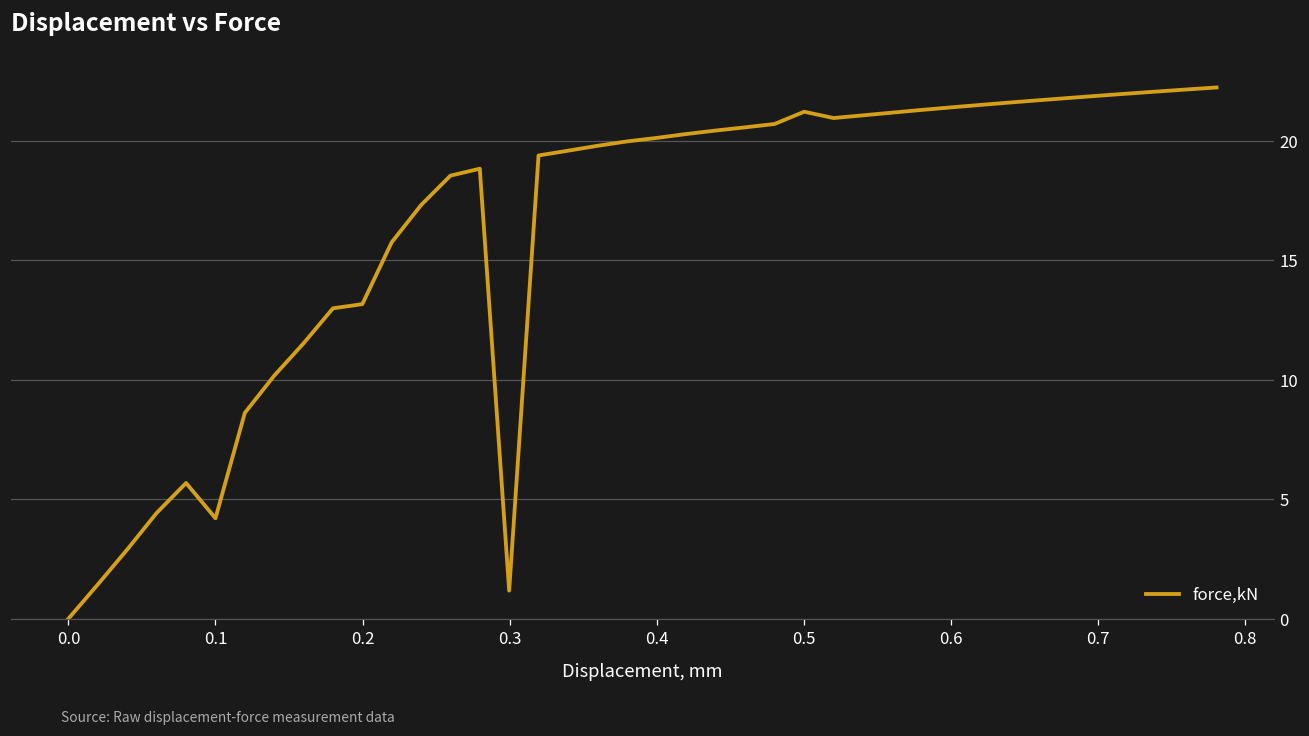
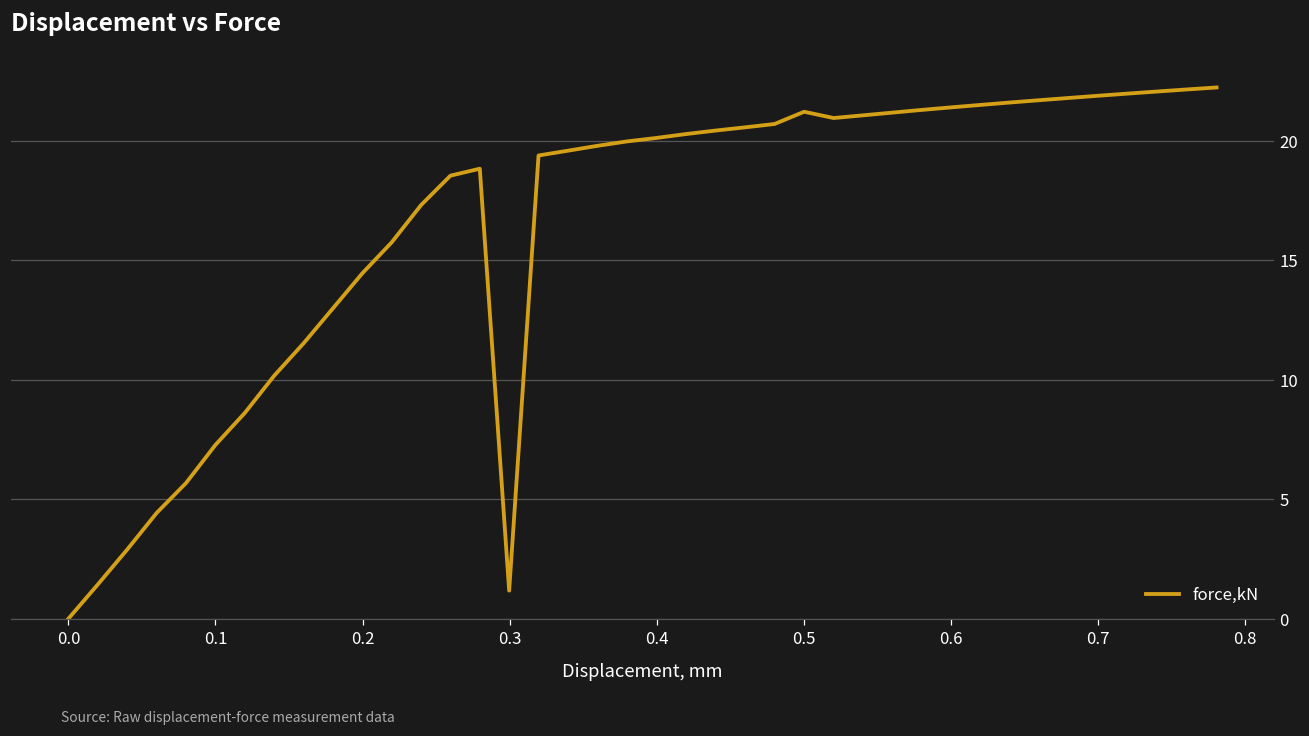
  {
    "0.0": 0.0,
-   "0.1": 4.2,
-   "0.2": 13.2,
+   "0.1": 7.3,
+   "0.2": 14.5,
    "0.3": 1.2,
    "0.5": 21.2,
    "0.6": 21.4
  }
